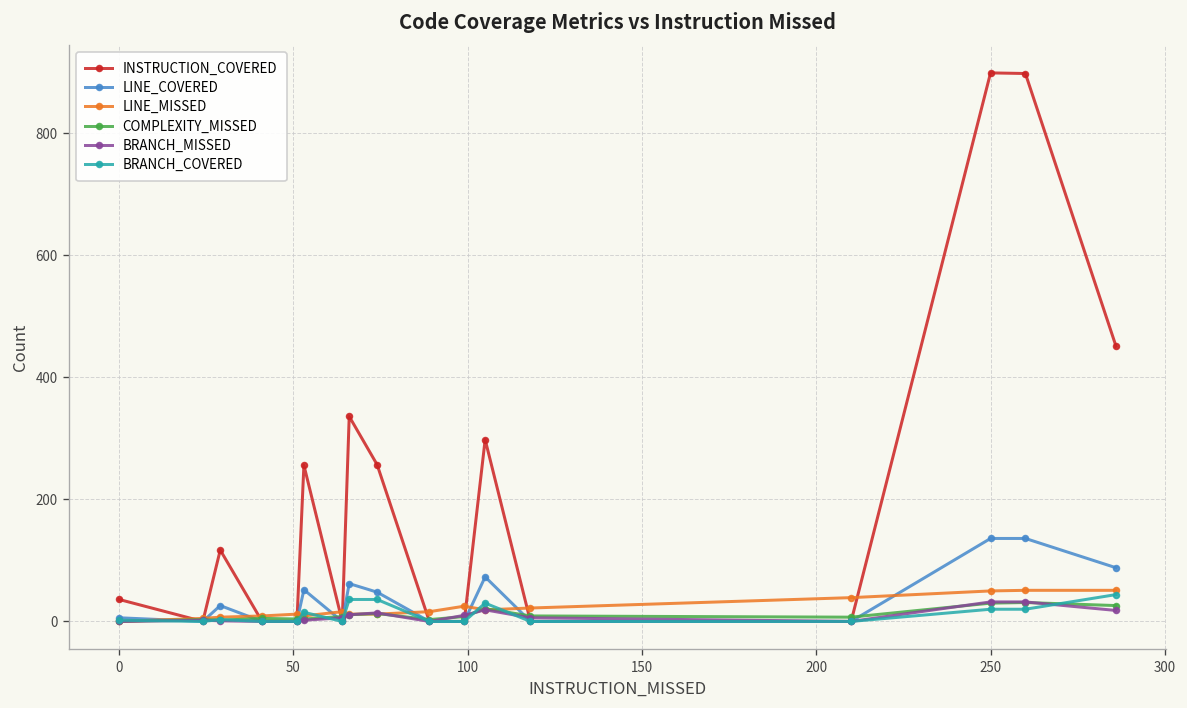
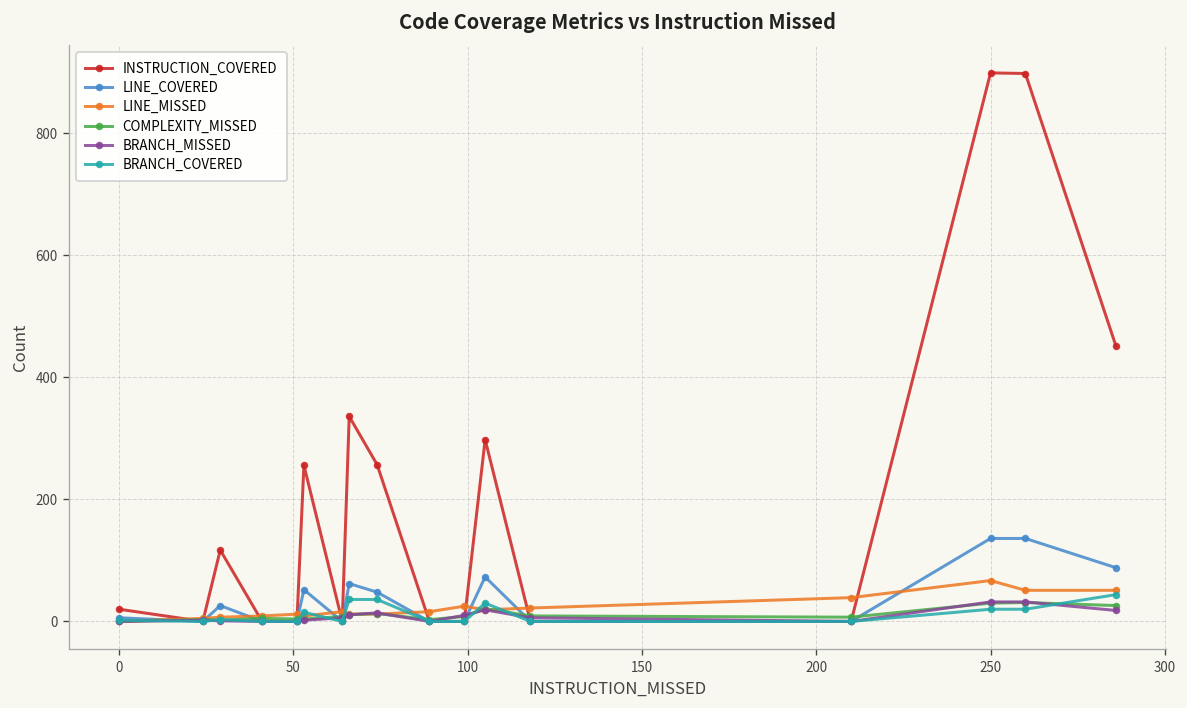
  {
    "INSTRUCTION_COVERED": {
-     "0": 40,
+     "0": 20,
      "250": 900
    },
    "LINE_MISSED": {
-     "250": 50
+     "250": 70
    }
  }
